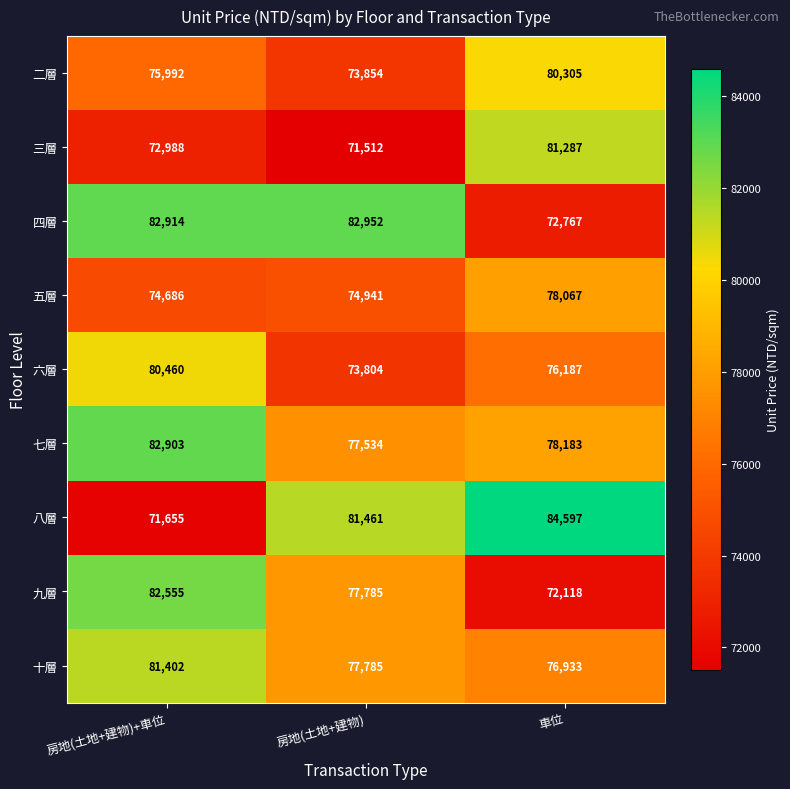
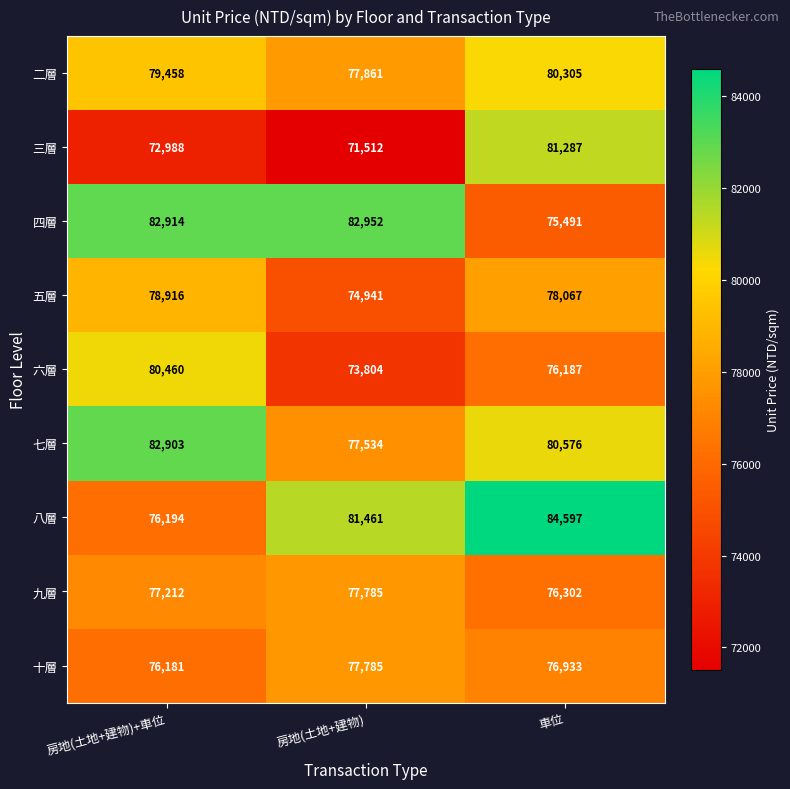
  {
    "二層": {
-     "房地(土地+建物)+車位": "75,992",
-     "房地(土地+建物)": "73,854",
+     "房地(土地+建物)+車位": "79,458",
+     "房地(土地+建物)": "77,861",
      "車位": "80,305"
    },
    "三層": {
      "房地(土地+建物)+車位": "72,988",
      "房地(土地+建物)": "71,512",
      "車位": "81,287"
    },
    "四層": {
      "房地(土地+建物)+車位": "82,914",
      "房地(土地+建物)": "82,952",
-     "車位": "72,767"
+     "車位": "75,491"
    },
    "五層": {
-     "房地(土地+建物)+車位": "74,686",
+     "房地(土地+建物)+車位": "78,916",
      "房地(土地+建物)": "74,941",
      "車位": "78,067"
    },
    "六層": {
      "房地(土地+建物)+車位": "80,460",
      "房地(土地+建物)": "73,804",
      "車位": "76,187"
    },
    "七層": {
      "房地(土地+建物)+車位": "82,903",
      "房地(土地+建物)": "77,534",
-     "車位": "78,183"
+     "車位": "80,576"
    },
    "八層": {
-     "房地(土地+建物)+車位": "71,655",
+     "房地(土地+建物)+車位": "76,194",
      "房地(土地+建物)": "81,461",
      "車位": "84,597"
    },
    "九層": {
-     "房地(土地+建物)+車位": "82,555",
+     "房地(土地+建物)+車位": "77,212",
      "房地(土地+建物)": "77,785",
-     "車位": "72,118"
+     "車位": "76,302"
    },
    "十層": {
-     "房地(土地+建物)+車位": "81,402",
+     "房地(土地+建物)+車位": "76,181",
      "房地(土地+建物)": "77,785",
      "車位": "76,933"
    }
  }
